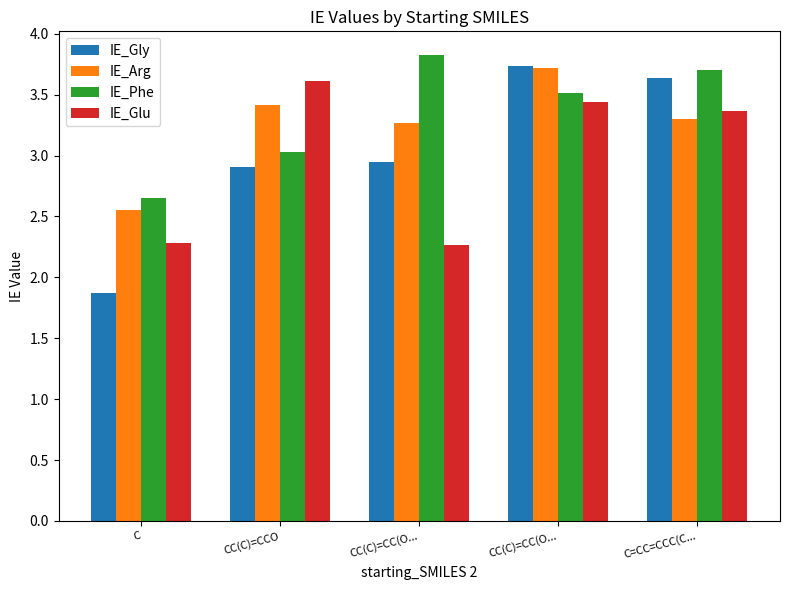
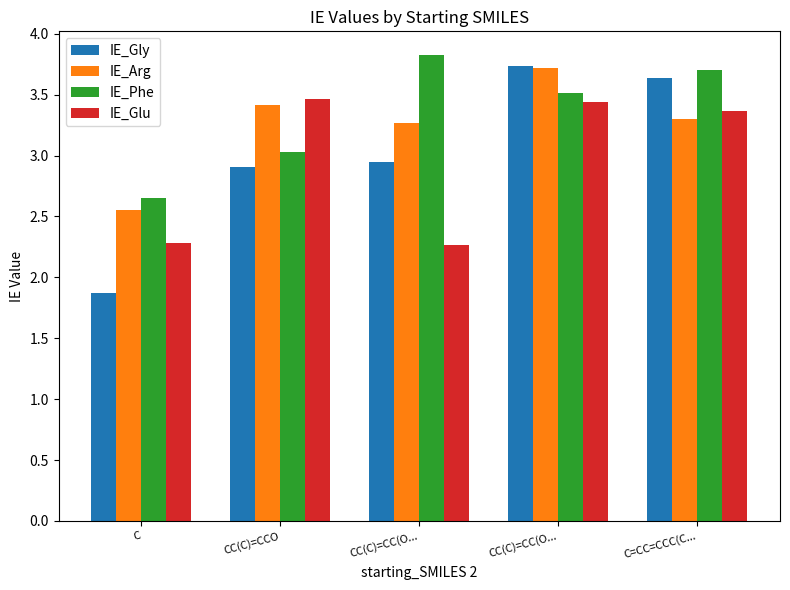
  {
    "IE_Gly": {
      "C": 1.87,
      "CC(C)=CCO": 2.90,
      "C=CC=CCC(C...": 3.64
    },
    "IE_Arg": {
      "C": 2.55,
      "CC(C)=CCO": 3.41,
      "C=CC=CCC(C...": 3.30
    },
    "IE_Phe": {
      "C": 2.65,
      "CC(C)=CCO": 3.03,
      "C=CC=CCC(C...": 3.70
    },
    "IE_Glu": {
      "C": 2.28,
-     "CC(C)=CCO": 3.61,
+     "CC(C)=CCO": 3.46,
      "C=CC=CCC(C...": 3.36
    }
  }
